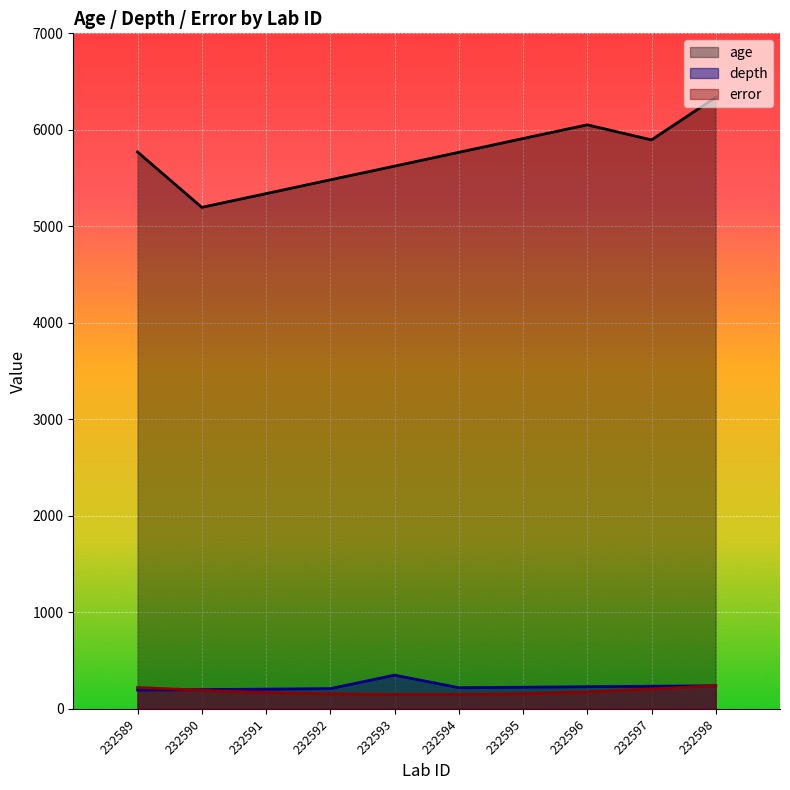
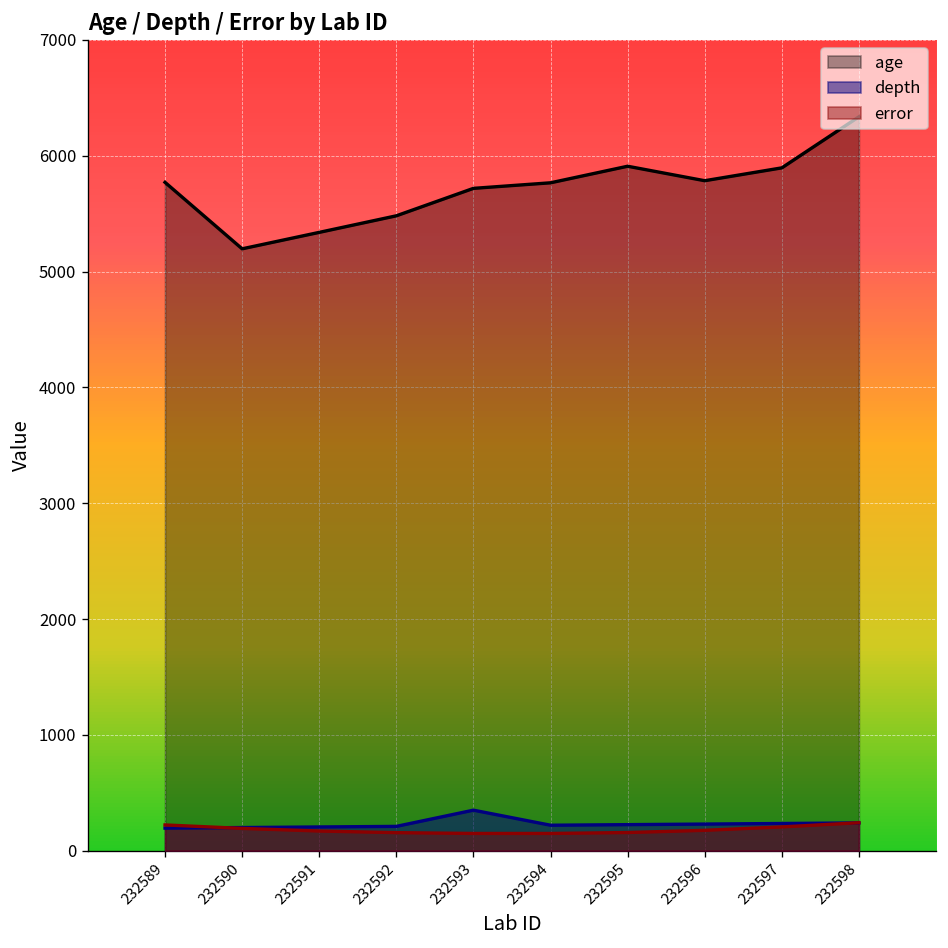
  {
    "age": {
      "232589": 5800,
      "232590": 5200,
      "232591": 5300,
      "232592": 5500,
-     "232593": 5600,
+     "232593": 5700,
      "232594": 5800,
      "232595": 5900,
-     "232596": 6100,
+     "232596": 5800,
      "232597": 5900
    },
    "depth": {
      "232589": 200,
      "232591": 200,
      "232592": 200,
      "232593": 400,
      "232594": 200,
      "232595": 200,
      "232596": 200,
      "232597": 200
    },
    "error": {
      "232589": 200,
      "232591": 200,
      "232592": 200,
      "232593": 100,
      "232594": 100,
      "232595": 200,
      "232596": 200,
      "232597": 200
    }
  }
